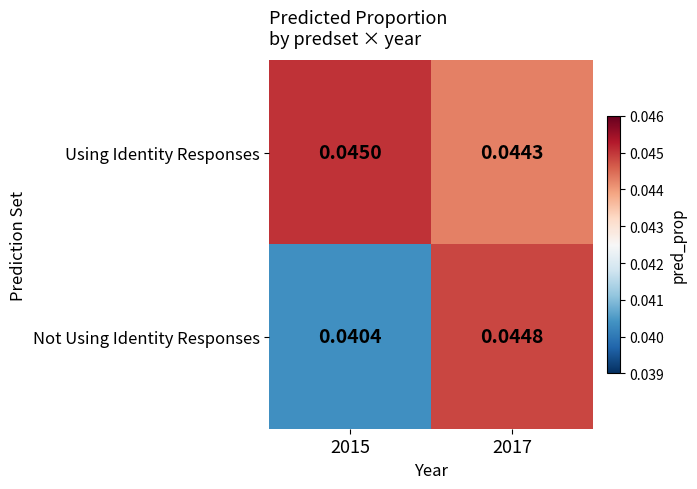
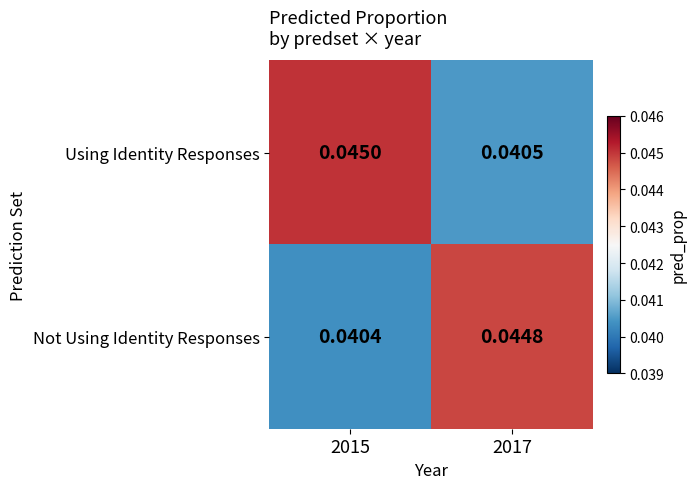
  {
    "Using Identity Responses": {
      "2015": 0.0450,
-     "2017": 0.0443
+     "2017": 0.0405
    },
    "Not Using Identity Responses": {
      "2015": 0.0404,
      "2017": 0.0448
    }
  }
